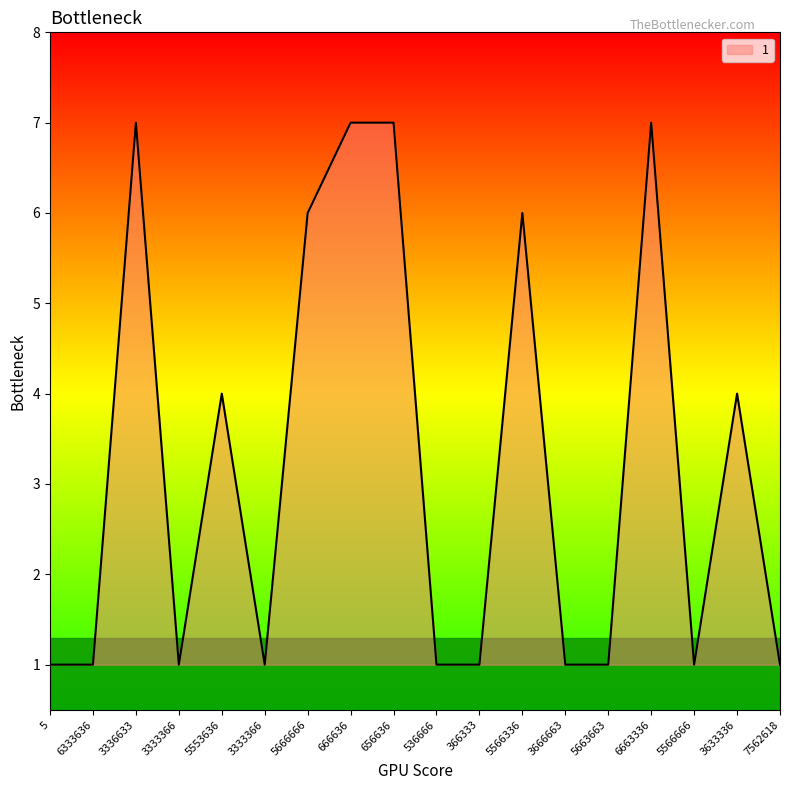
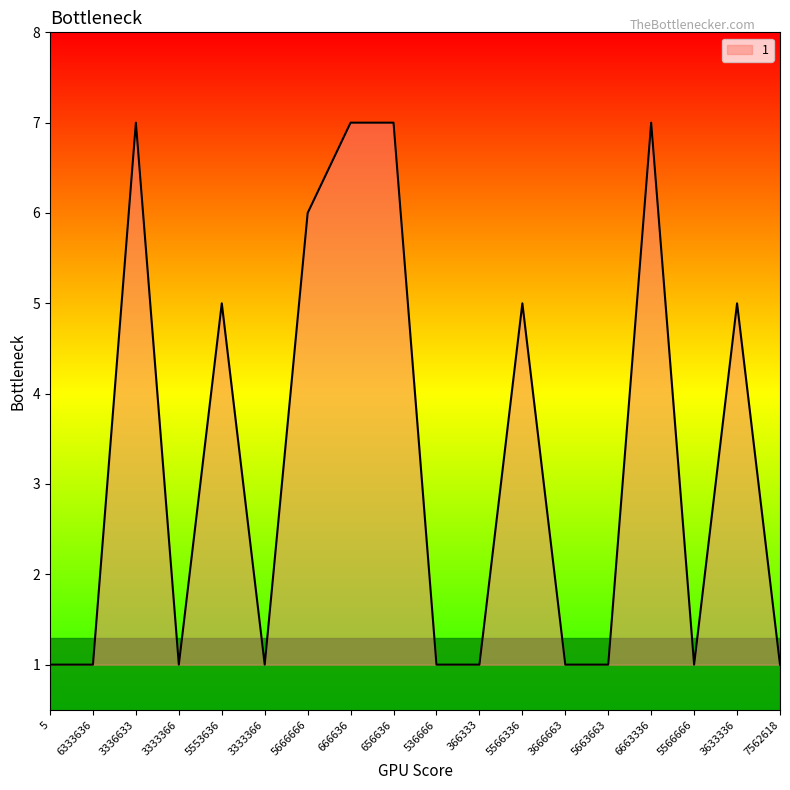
  {
    "3336633": 7,
-   "5553636": 4,
+   "5553636": 5,
    "5666666": 6,
    "666636": 7,
    "656636": 7,
-   "5566336": 6,
+   "5566336": 5,
    "6663336": 7,
-   "3633336": 4
+   "3633336": 5
  }
